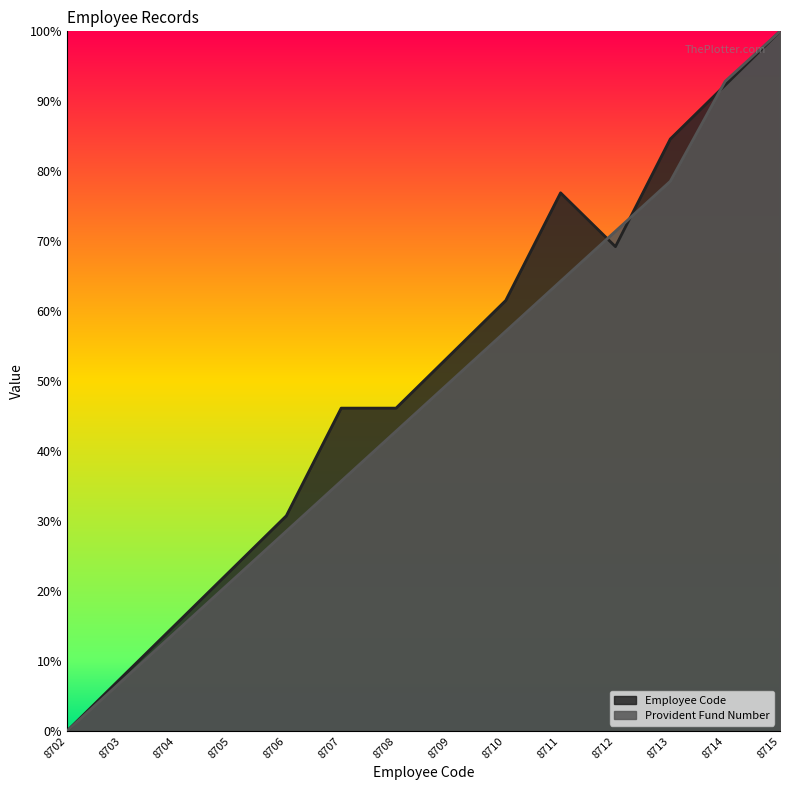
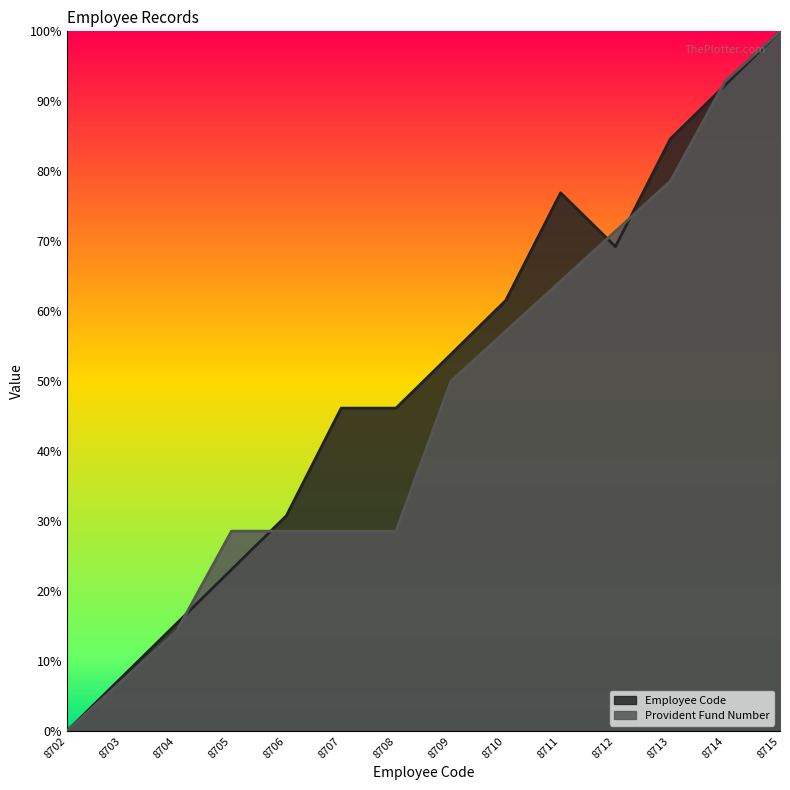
  {
    "Employee Code": {
      "8703": "8%",
      "8704": "15%",
      "8705": "23%",
      "8706": "31%",
      "8707": "46%",
      "8708": "46%",
      "8709": "54%",
      "8710": "62%",
      "8711": "77%",
      "8712": "69%",
      "8713": "85%",
      "8714": "92%"
    },
    "Provident Fund Number": {
      "8703": "7%",
      "8704": "14%",
-     "8705": "21%",
+     "8705": "29%",
      "8706": "29%",
-     "8707": "36%",
-     "8708": "43%",
+     "8707": "29%",
+     "8708": "29%",
      "8709": "50%",
      "8710": "57%",
      "8711": "64%",
      "8712": "71%",
      "8713": "79%",
      "8714": "93%"
    }
  }
